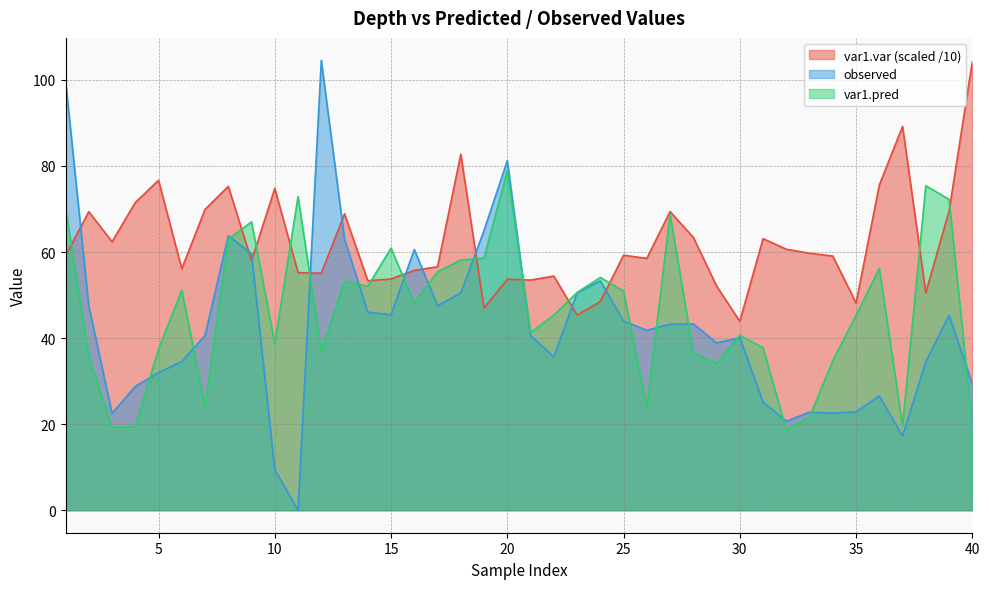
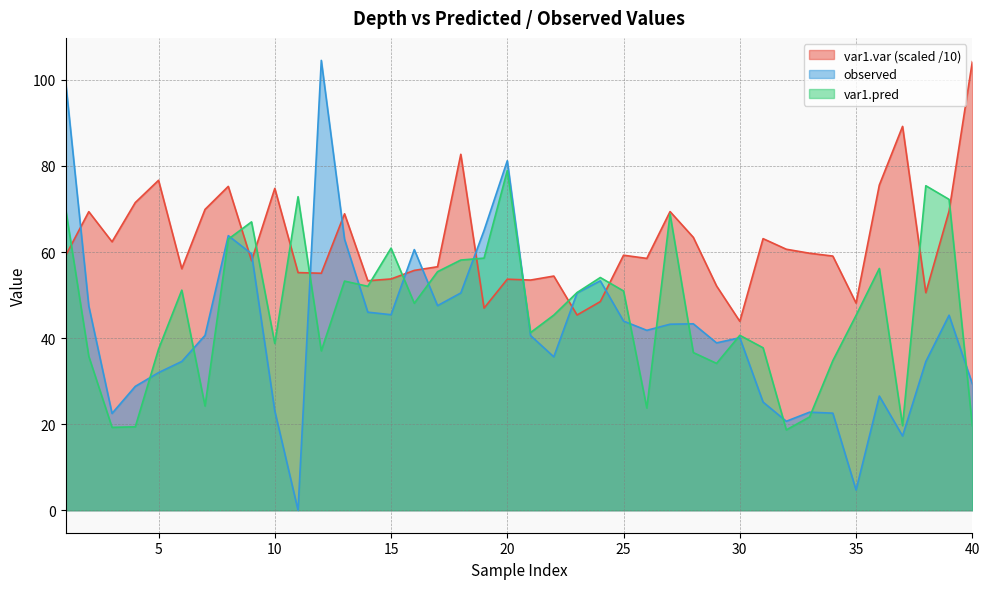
  {
    "var1.var (scaled /10)": {
      "5": 77,
      "10": 75,
      "15": 54,
      "20": 54,
      "25": 59,
      "30": 44,
      "35": 48,
      "40": 104
    },
    "observed": {
      "5": 32,
-     "10": 9,
+     "10": 23,
      "15": 45,
      "20": 81,
      "25": 44,
-     "35": 23,
+     "35": 5,
      "40": 29
    },
    "var1.pred": {
      "5": 37,
      "10": 39,
      "15": 61,
      "20": 79,
      "25": 51,
      "35": 45,
      "40": 20
    }
  }
